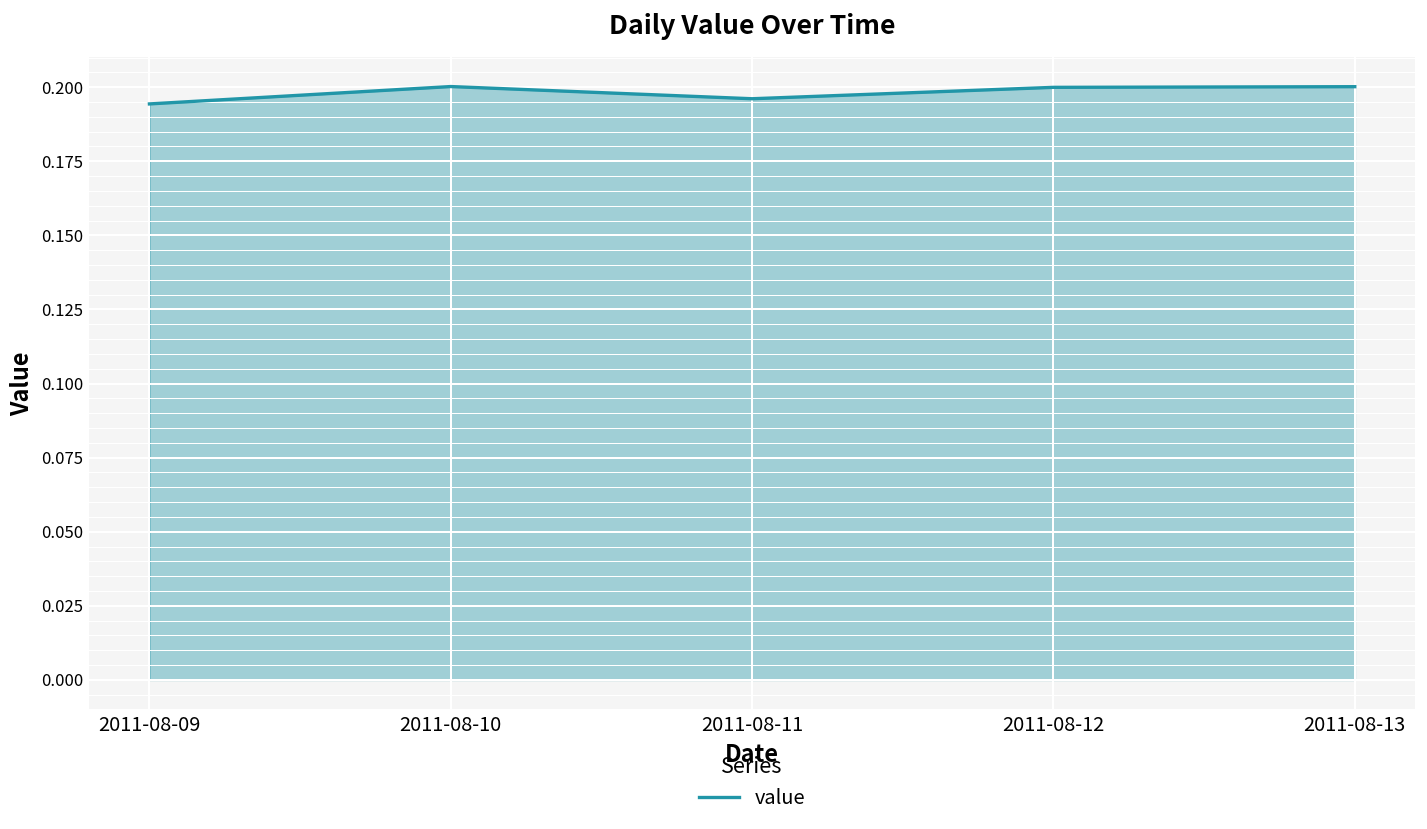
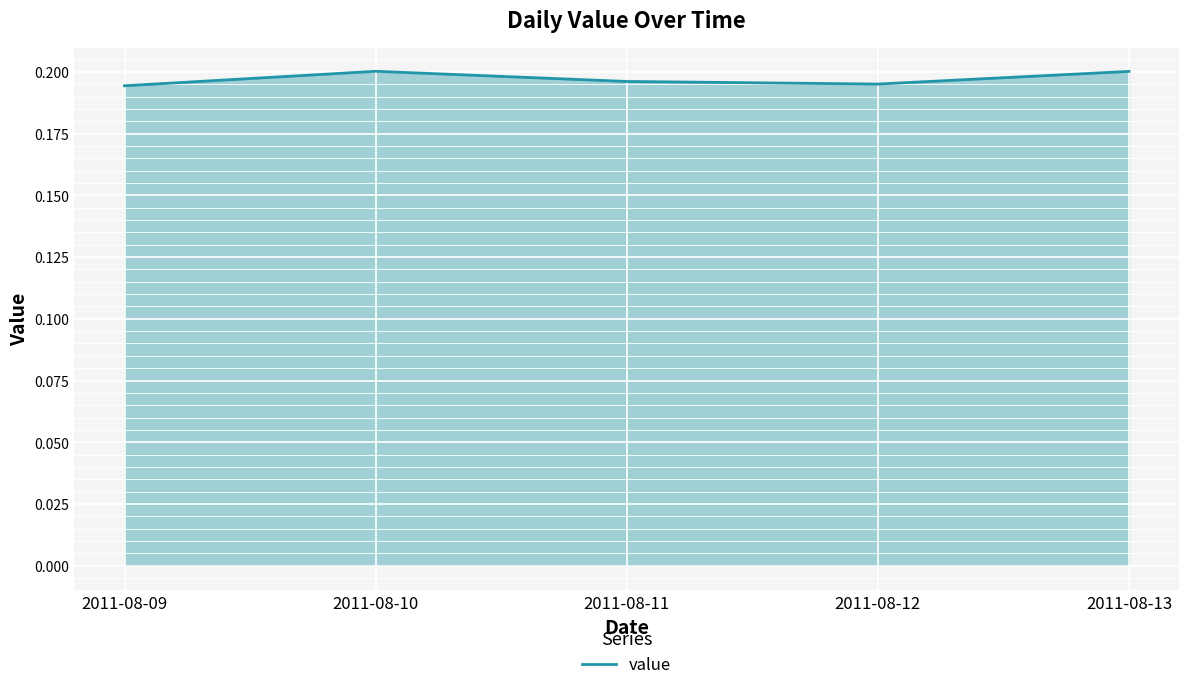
  {
    "2011-08-09": 0.194,
    "2011-08-10": 0.200,
    "2011-08-11": 0.196,
-   "2011-08-12": 0.200,
+   "2011-08-12": 0.195,
    "2011-08-13": 0.200
  }
